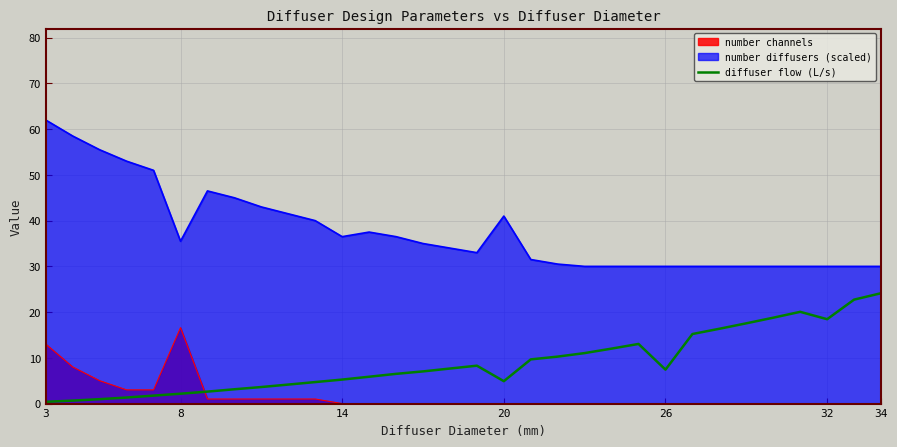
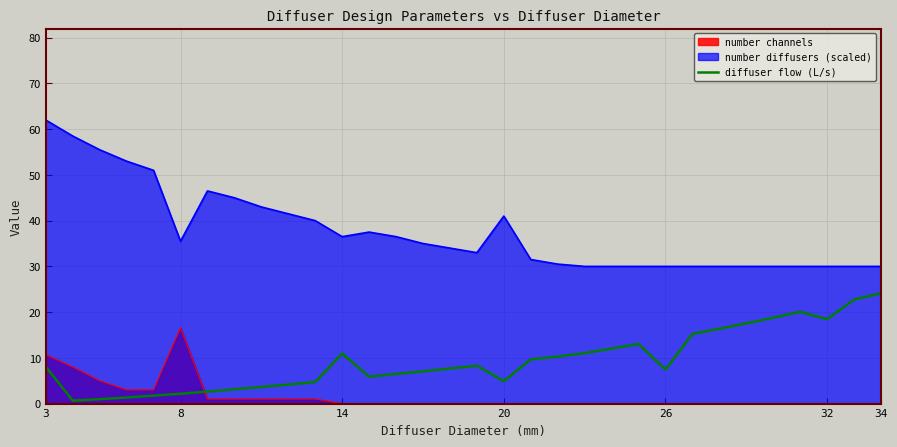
  {
    "number channels": {
-     "3": 13,
+     "3": 11,
      "8": 17,
      "14": 0,
      "20": 0,
      "26": 0,
      "32": 0,
      "34": 0
    },
    "number diffusers (scaled)": {
      "3": 62,
      "8": 36,
      "14": 37,
      "20": 41,
      "26": 30,
      "32": 30,
      "34": 30
    },
    "diffuser flow (L/s)": {
-     "3": 0,
+     "3": 8,
      "8": 2,
-     "14": 5,
+     "14": 11,
      "20": 5,
      "26": 7,
      "32": 18,
      "34": 24
    }
  }
